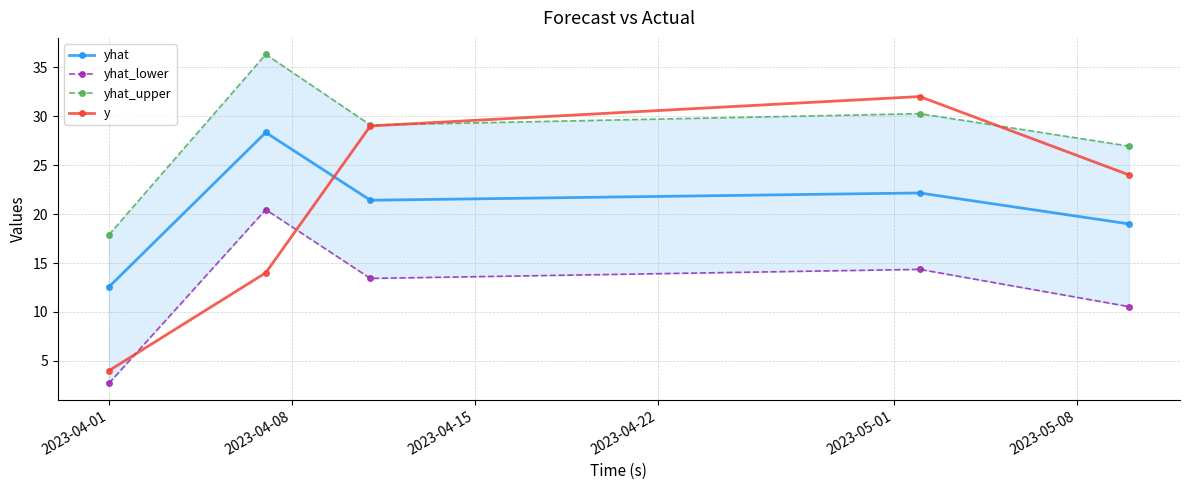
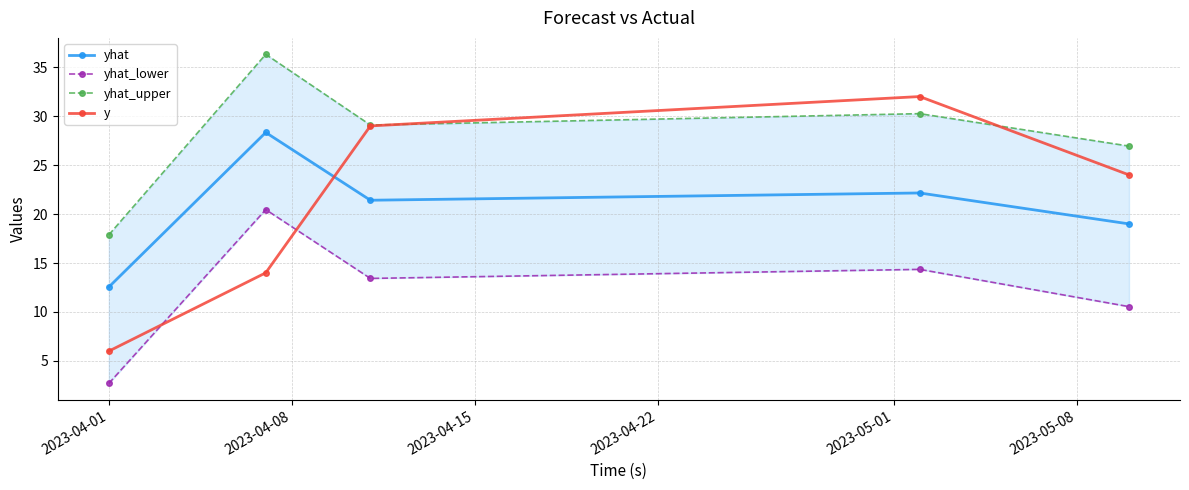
  {
    "yhat": {
      "2023-04-01": 13
    },
    "yhat_lower": {
      "2023-04-01": 3
    },
    "yhat_upper": {
      "2023-04-01": 18
    },
    "y": {
-     "2023-04-01": 4
+     "2023-04-01": 6
    }
  }
